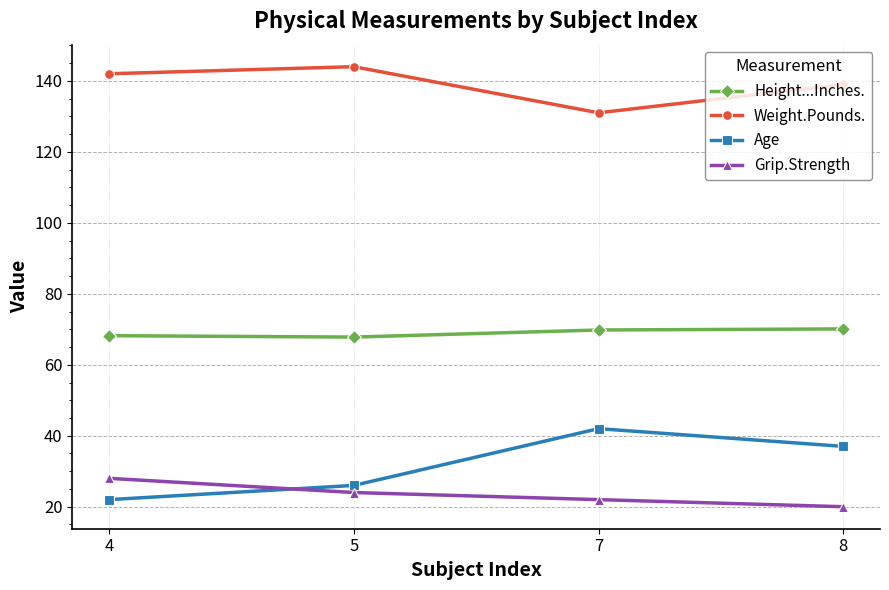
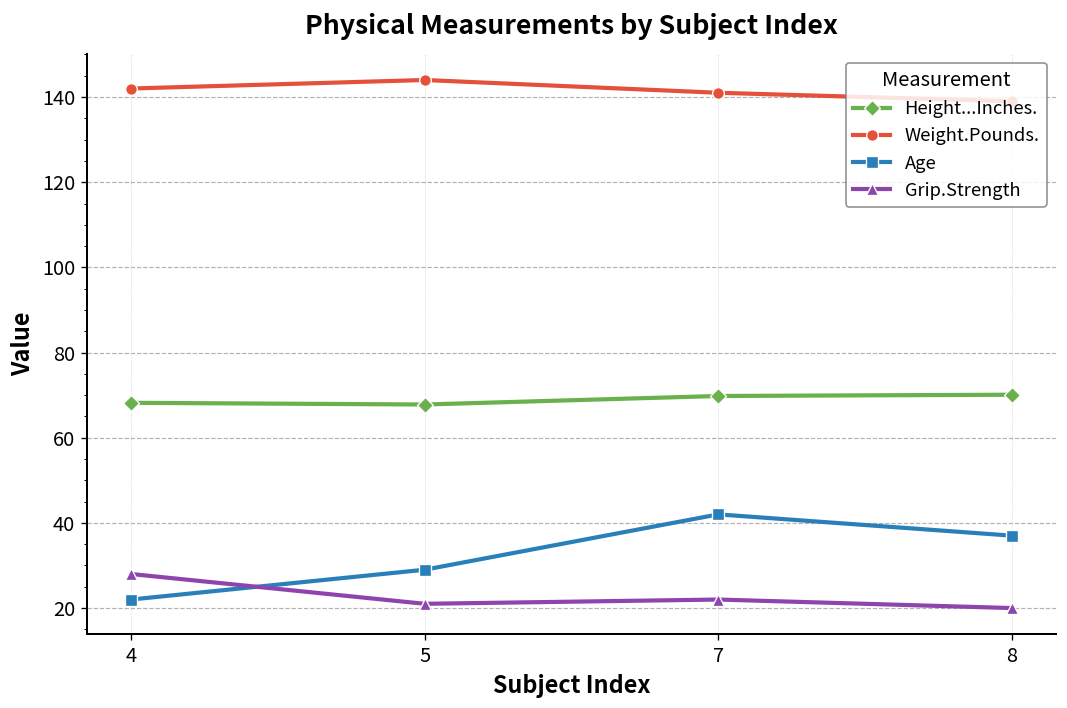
  {
    "Height...Inches.": {
      "4": 68,
      "5": 68,
      "7": 70,
      "8": 70
    },
    "Weight.Pounds.": {
      "4": 142,
      "5": 144,
-     "7": 131
+     "7": 141
    },
    "Age": {
      "4": 22,
-     "5": 26,
+     "5": 29,
      "7": 42,
      "8": 37
    },
    "Grip.Strength": {
      "4": 28,
-     "5": 24,
+     "5": 21,
      "7": 22,
      "8": 20
    }
  }
